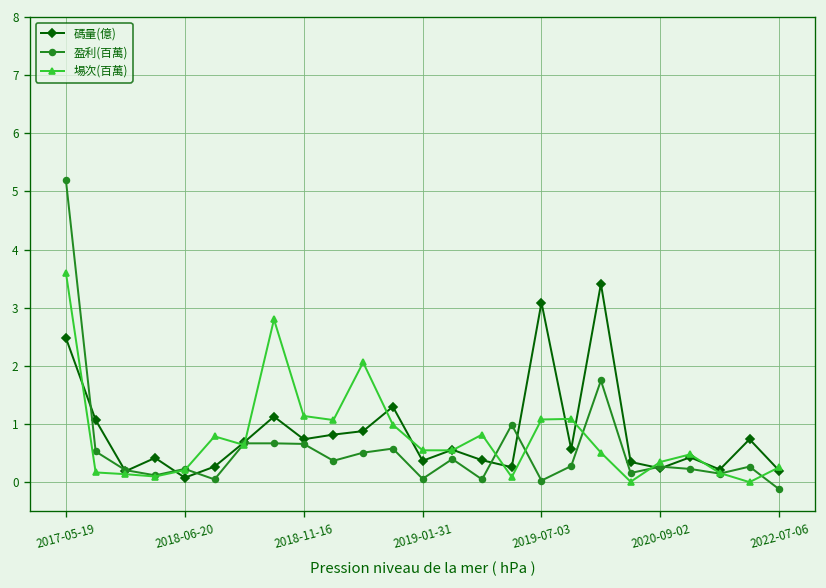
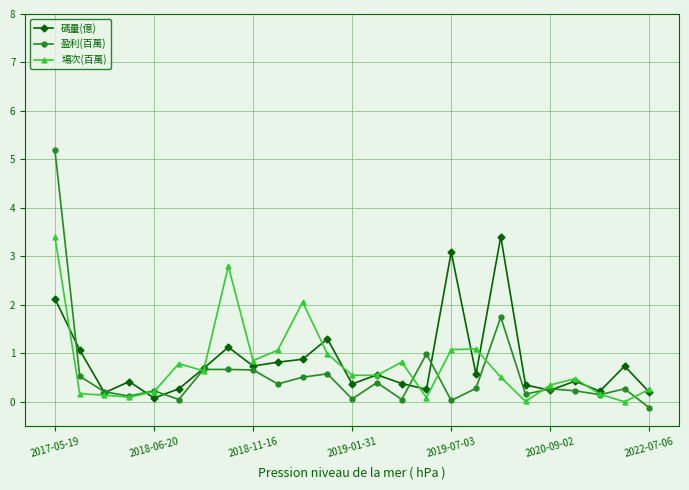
  {
    "碼量(億)": {
-     "2017-05-19": 2.5,
+     "2017-05-19": 2.1,
      "2018-06-20": 0.1,
      "2018-11-16": 0.7,
      "2019-01-31": 0.4,
      "2019-07-03": 3.1,
      "2022-07-06": 0.2
    },
    "盈利(百萬)": {
      "2017-05-19": 5.2,
      "2018-11-16": 0.7,
      "2019-01-31": 0.1,
      "2019-07-03": 0.0,
      "2022-07-06": -0.1
    },
    "場次(百萬)": {
-     "2017-05-19": 3.6,
-     "2018-11-16": 1.1,
+     "2017-05-19": 3.4,
+     "2018-11-16": 0.9,
      "2019-01-31": 0.6,
      "2019-07-03": 1.1,
      "2020-09-02": 0.4,
      "2022-07-06": 0.3
    }
  }
